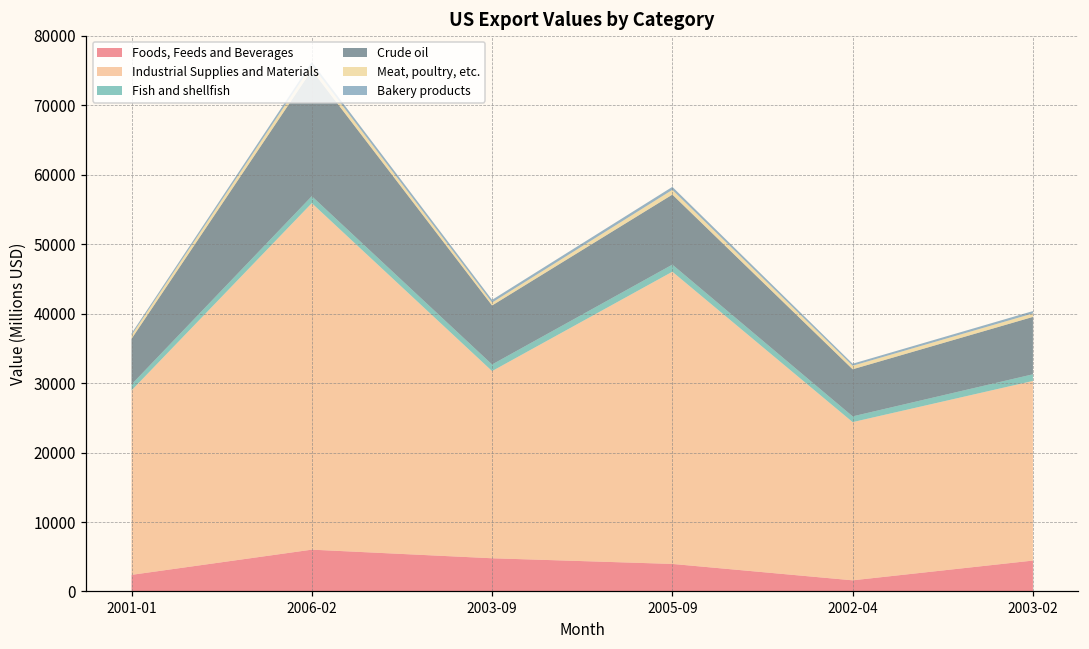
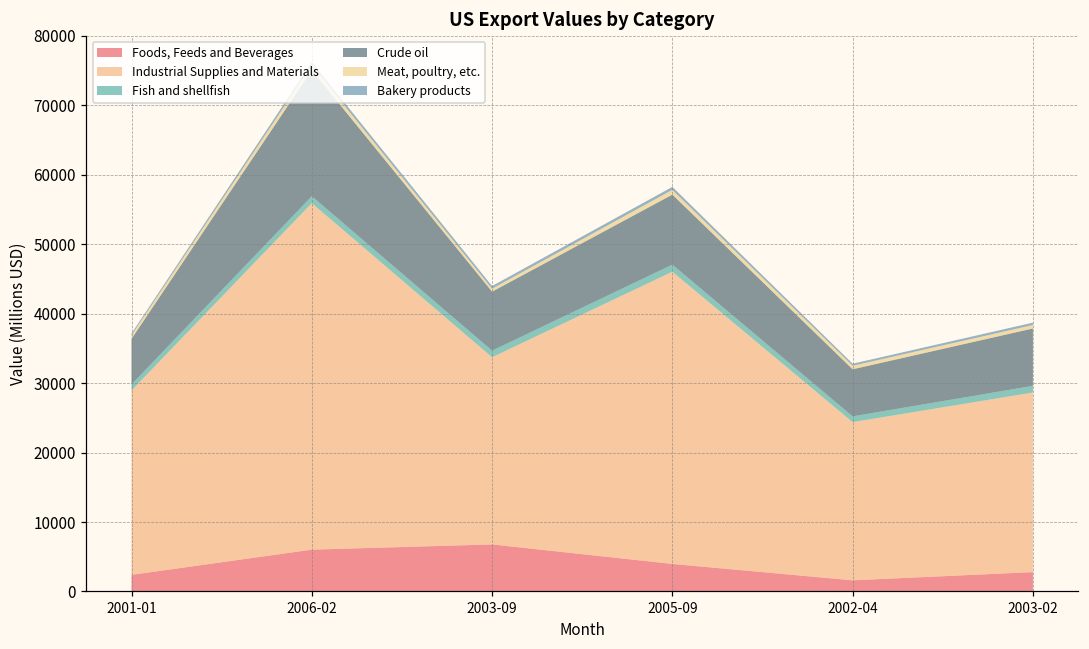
  {
    "Foods, Feeds and Beverages": {
      "2001-01": 2000,
      "2006-02": 6000,
-     "2003-09": 5000,
+     "2003-09": 7000,
      "2005-09": 4000,
      "2002-04": 2000,
-     "2003-02": 4000
+     "2003-02": 3000
    },
    "Crude oil": {
      "2001-01": 7000,
      "2003-09": 8000,
      "2005-09": 10000,
      "2002-04": 7000,
      "2003-02": 8000
    }
  }
